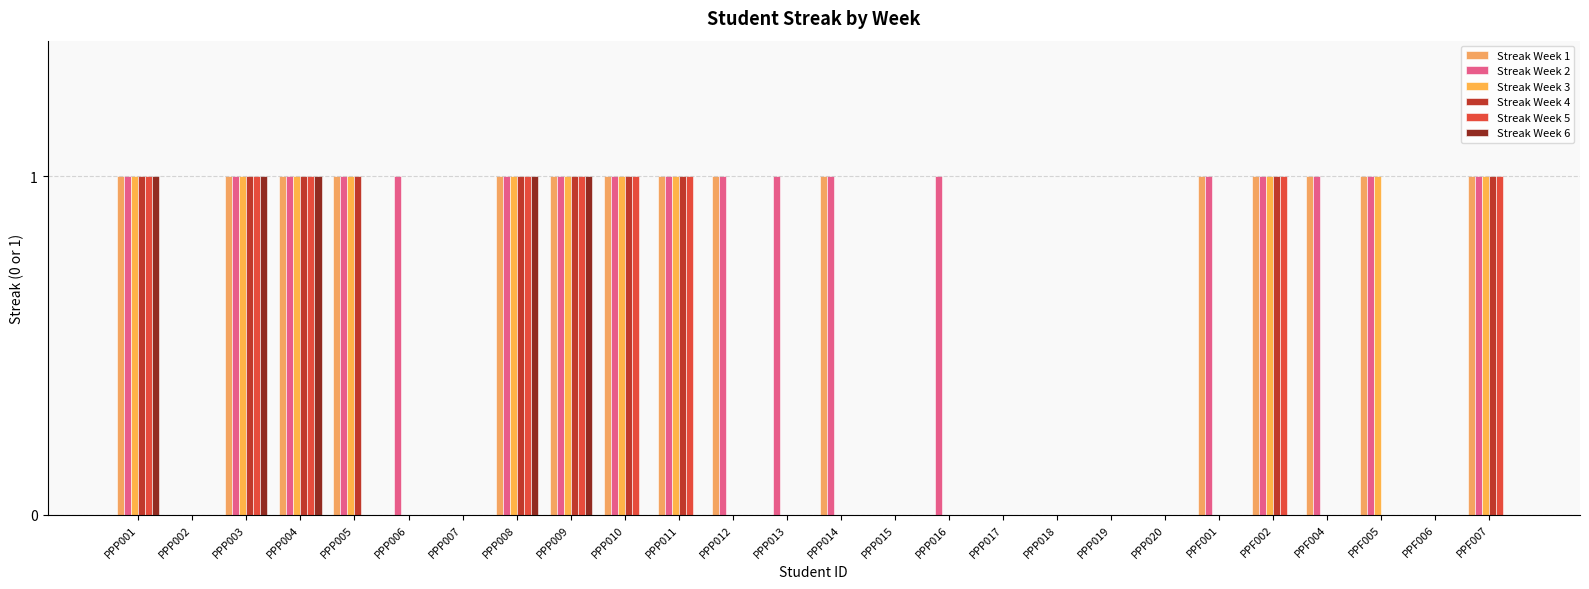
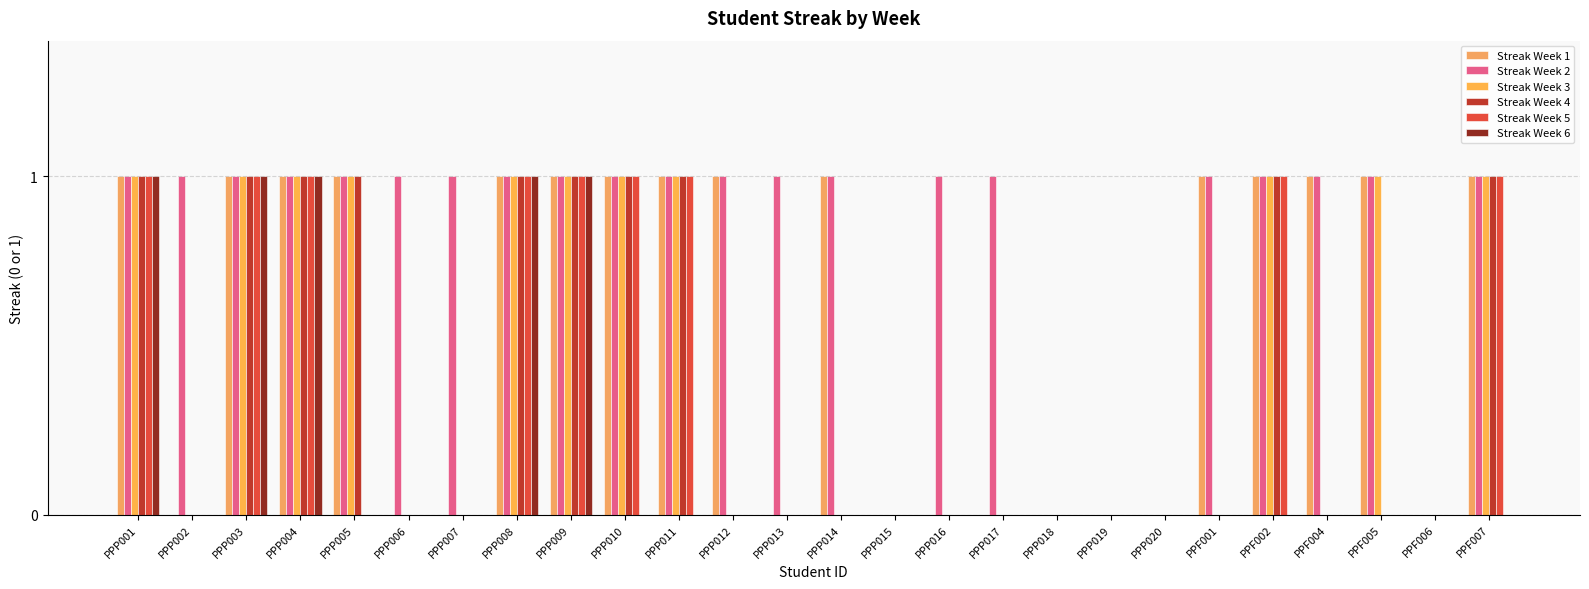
  {
    "Streak Week 2": {
      "PPP001": 1,
-     "PPP002": 0,
+     "PPP002": 1,
      "PPP003": 1,
      "PPP004": 1,
      "PPP005": 1,
      "PPP006": 1,
-     "PPP007": 0,
+     "PPP007": 1,
      "PPP008": 1,
      "PPP009": 1,
      "PPP010": 1,
      "PPP011": 1,
      "PPP012": 1,
      "PPP013": 1,
      "PPP014": 1,
      "PPP015": 0,
      "PPP016": 1,
-     "PPP017": 0,
+     "PPP017": 1,
      "PPP018": 0,
      "PPP019": 0,
      "PPP020": 0,
      "PPF001": 1,
      "PPF002": 1,
      "PPF004": 1,
      "PPF005": 1,
      "PPF006": 0,
      "PPF007": 1
    }
  }
